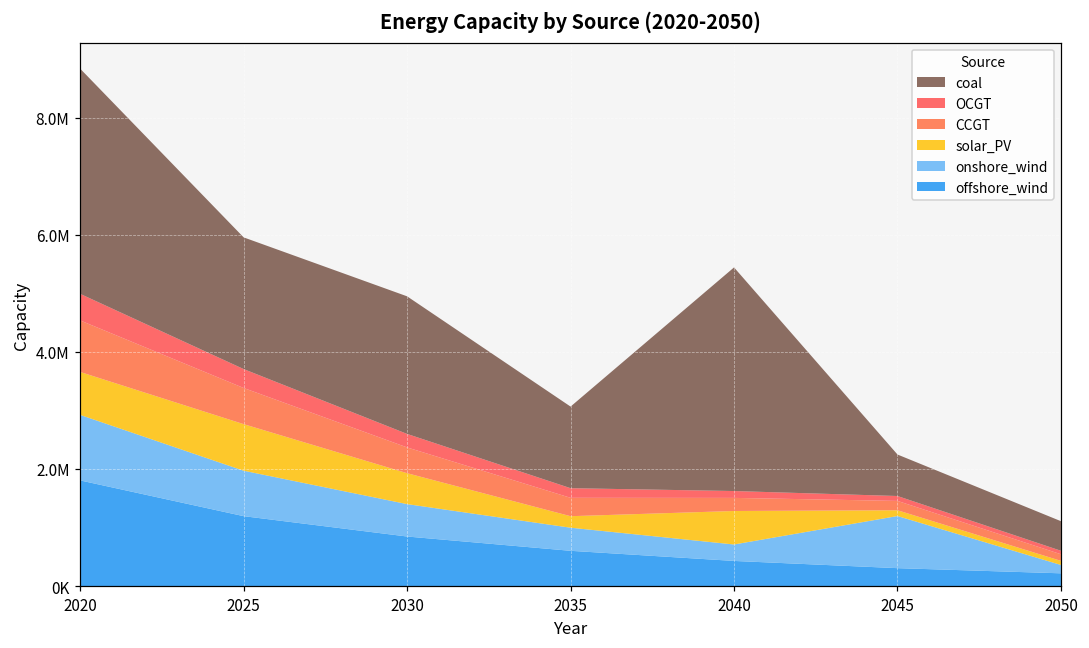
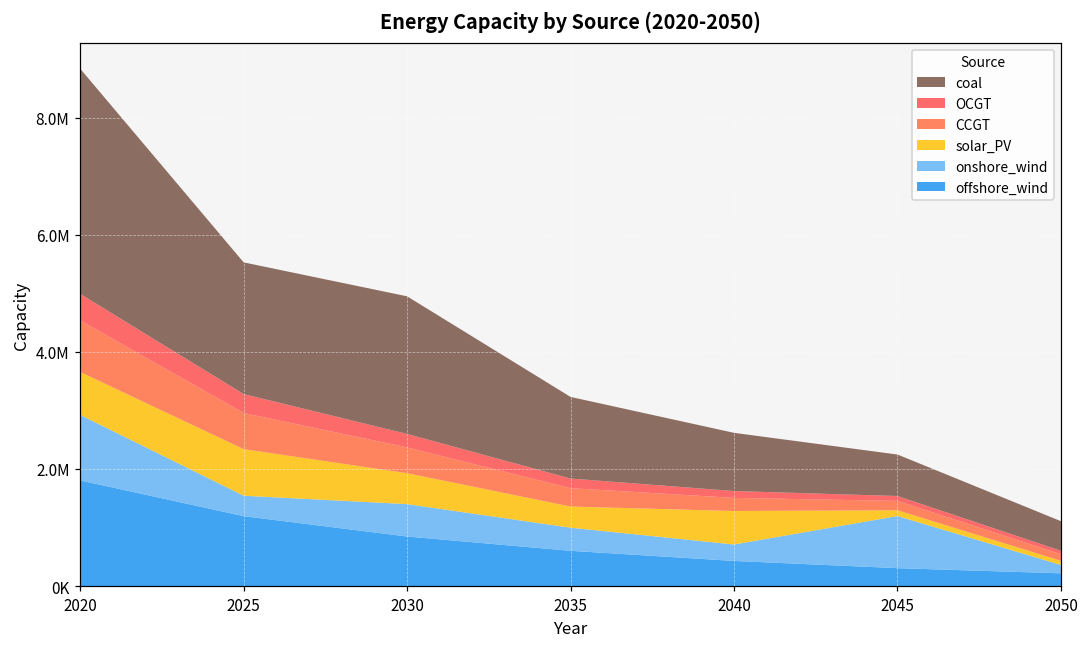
  {
    "offshore_wind": {
      "2020": 1800000,
      "2025": 1200000,
      "2030": 800000,
      "2035": 600000,
      "2040": 400000,
      "2045": 300000,
      "2050": 200000
    },
    "onshore_wind": {
      "2020": 1100000,
-     "2025": 800000,
+     "2025": 300000,
      "2030": 600000,
      "2035": 400000,
      "2040": 300000,
      "2045": 900000,
      "2050": 100000
    },
    "solar_PV": {
      "2020": 700000,
      "2025": 800000,
      "2030": 500000,
-     "2035": 200000,
+     "2035": 400000,
      "2040": 600000,
      "2045": 100000,
      "2050": 100000
    },
    "coal": {
      "2020": 3800000,
      "2025": 2200000,
      "2030": 2400000,
      "2035": 1400000,
-     "2040": 3800000,
+     "2040": 1000000,
      "2045": 700000,
      "2050": 500000
    }
  }
